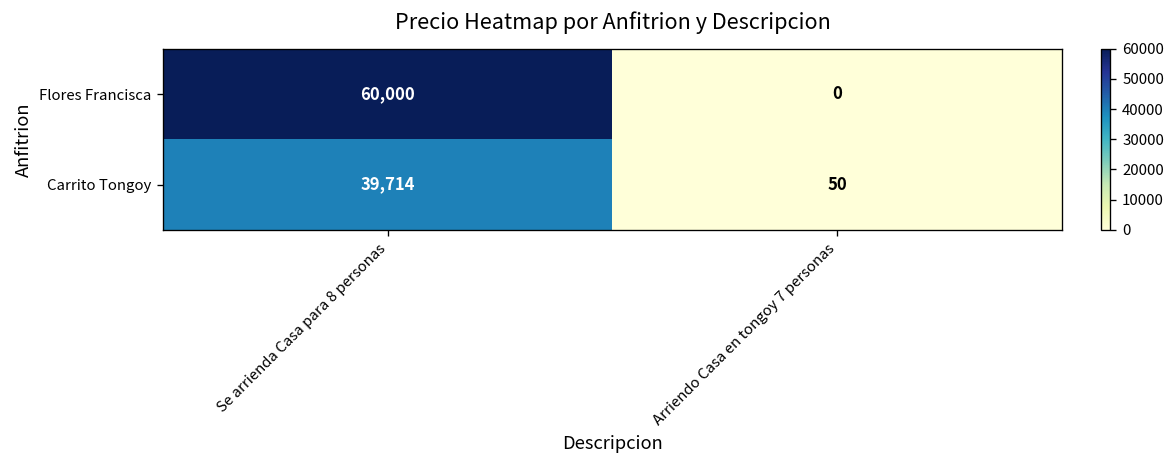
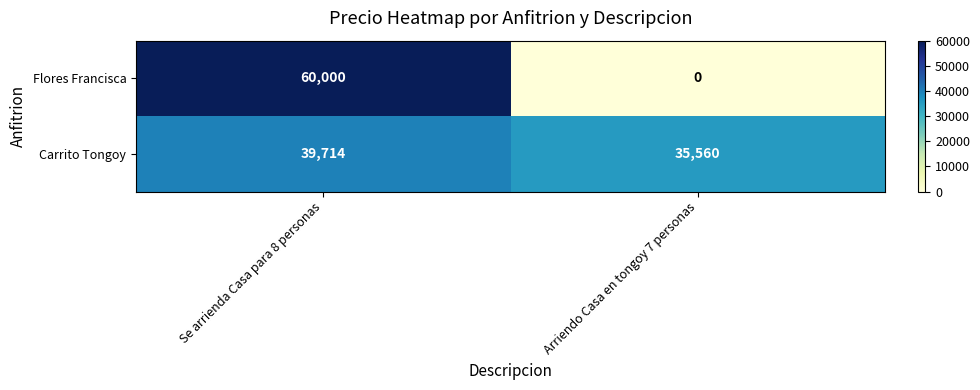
  {
    "Flores Francisca": {
      "Se arrienda Casa para 8 personas": "60,000",
      "Arriendo Casa en tongoy 7 personas": "0"
    },
    "Carrito Tongoy": {
      "Se arrienda Casa para 8 personas": "39,714",
-     "Arriendo Casa en tongoy 7 personas": "50"
+     "Arriendo Casa en tongoy 7 personas": "35,560"
    }
  }
